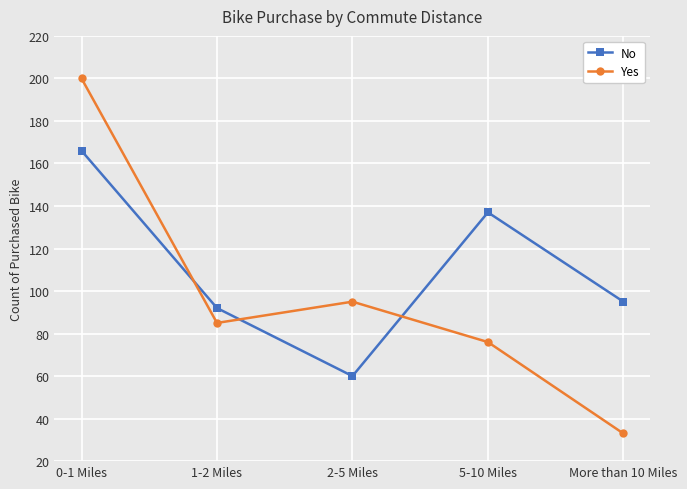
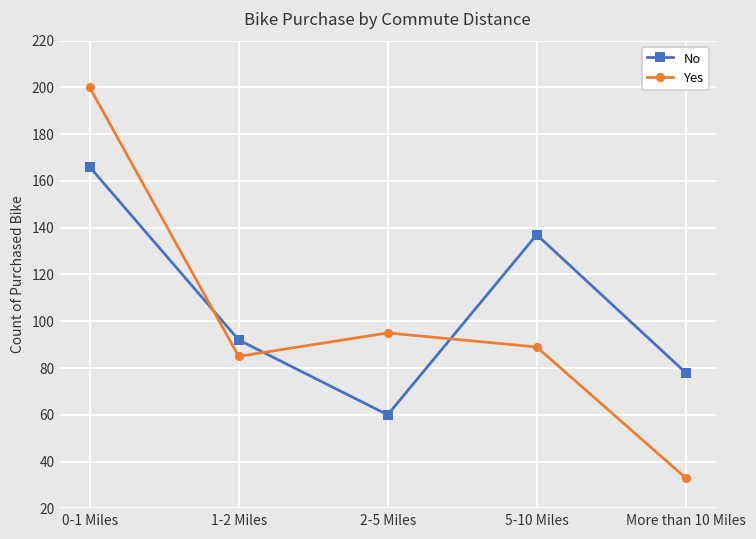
  {
    "No": {
      "0-1 Miles": 166,
      "1-2 Miles": 92,
      "2-5 Miles": 60,
      "5-10 Miles": 137,
-     "More than 10 Miles": 95
+     "More than 10 Miles": 78
    },
    "Yes": {
      "0-1 Miles": 200,
      "1-2 Miles": 85,
      "2-5 Miles": 95,
-     "5-10 Miles": 76,
+     "5-10 Miles": 89,
      "More than 10 Miles": 33
    }
  }
